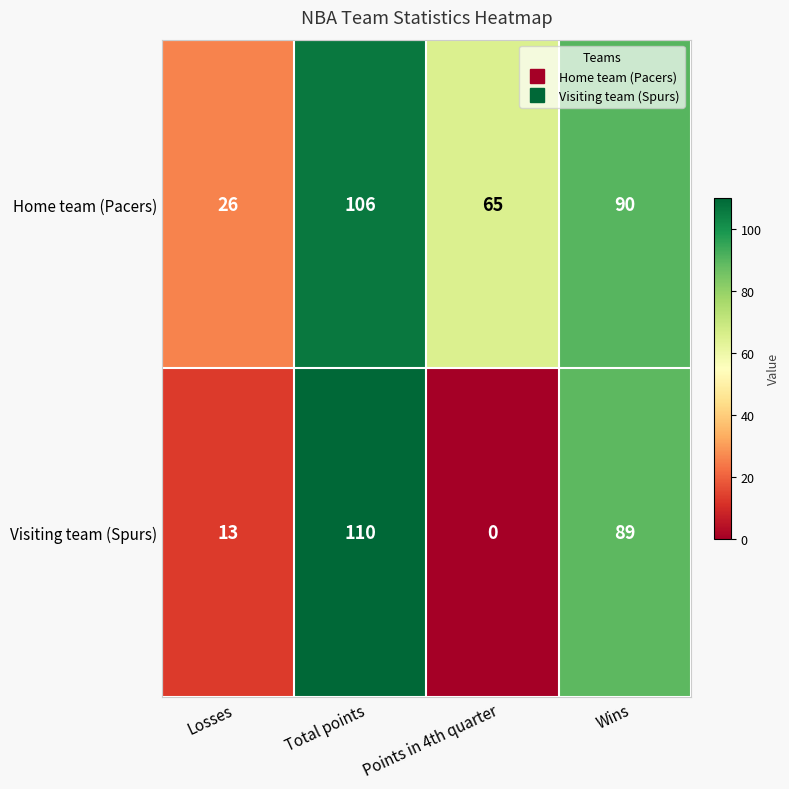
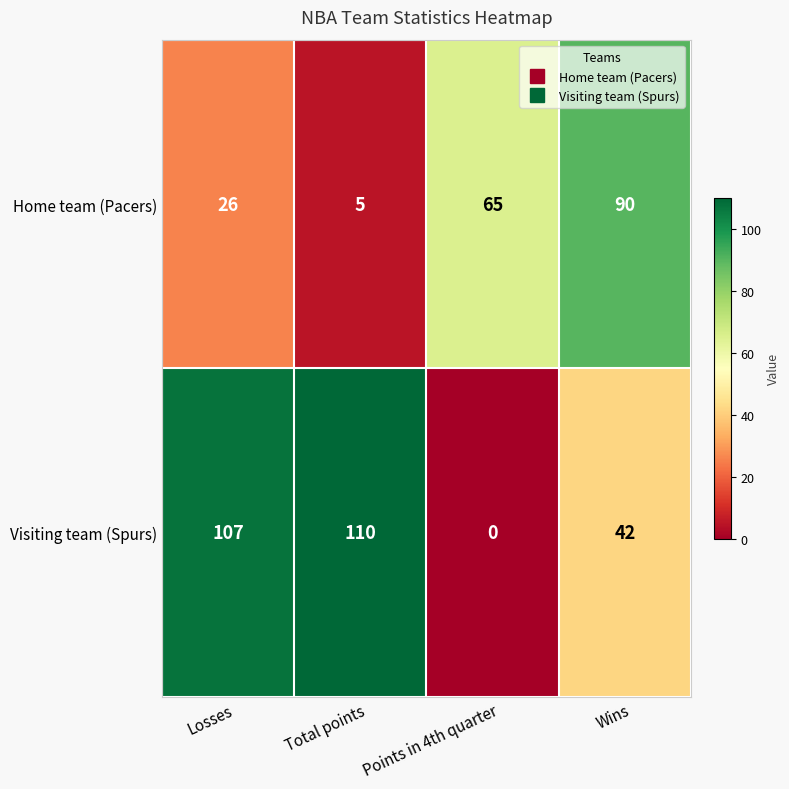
  {
    "Home team (Pacers)": {
      "Losses": 26,
-     "Total points": 106,
+     "Total points": 5,
      "Points in 4th quarter": 65,
      "Wins": 90
    },
    "Visiting team (Spurs)": {
-     "Losses": 13,
+     "Losses": 107,
      "Total points": 110,
      "Points in 4th quarter": 0,
-     "Wins": 89
+     "Wins": 42
    }
  }
